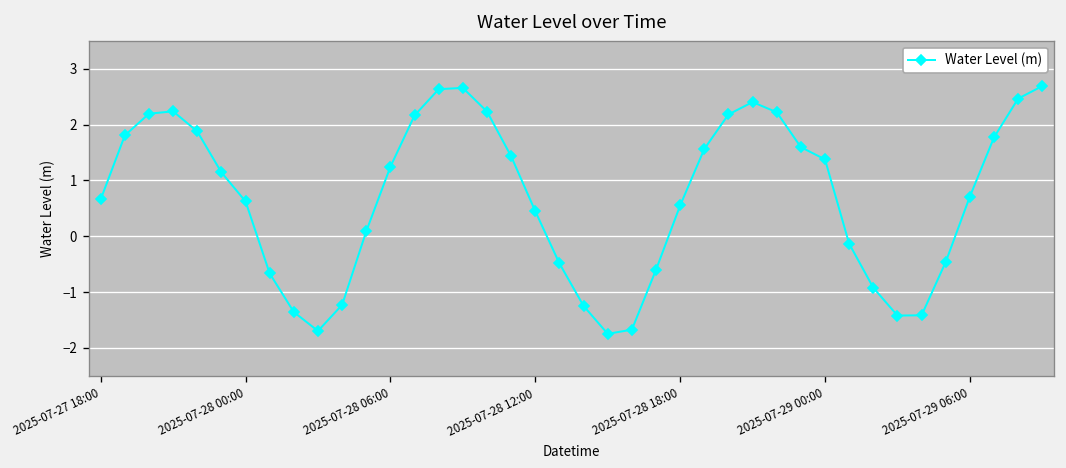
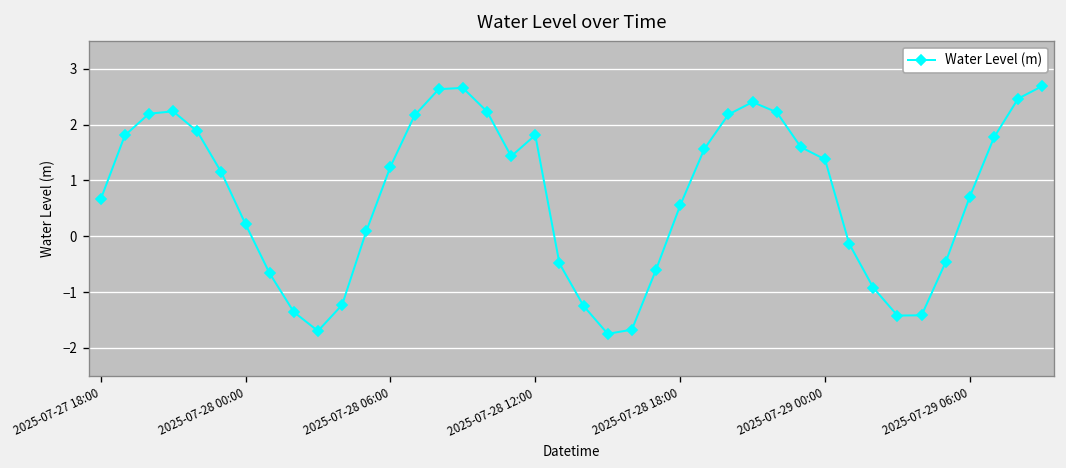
  {
    "2025-07-27 18:00": 0.7,
-   "2025-07-28 00:00": 0.6,
+   "2025-07-28 00:00": 0.2,
    "2025-07-28 06:00": 1.2,
-   "2025-07-28 12:00": 0.4,
+   "2025-07-28 12:00": 1.8,
    "2025-07-28 18:00": 0.6,
    "2025-07-29 00:00": 1.4,
    "2025-07-29 06:00": 0.7
  }
